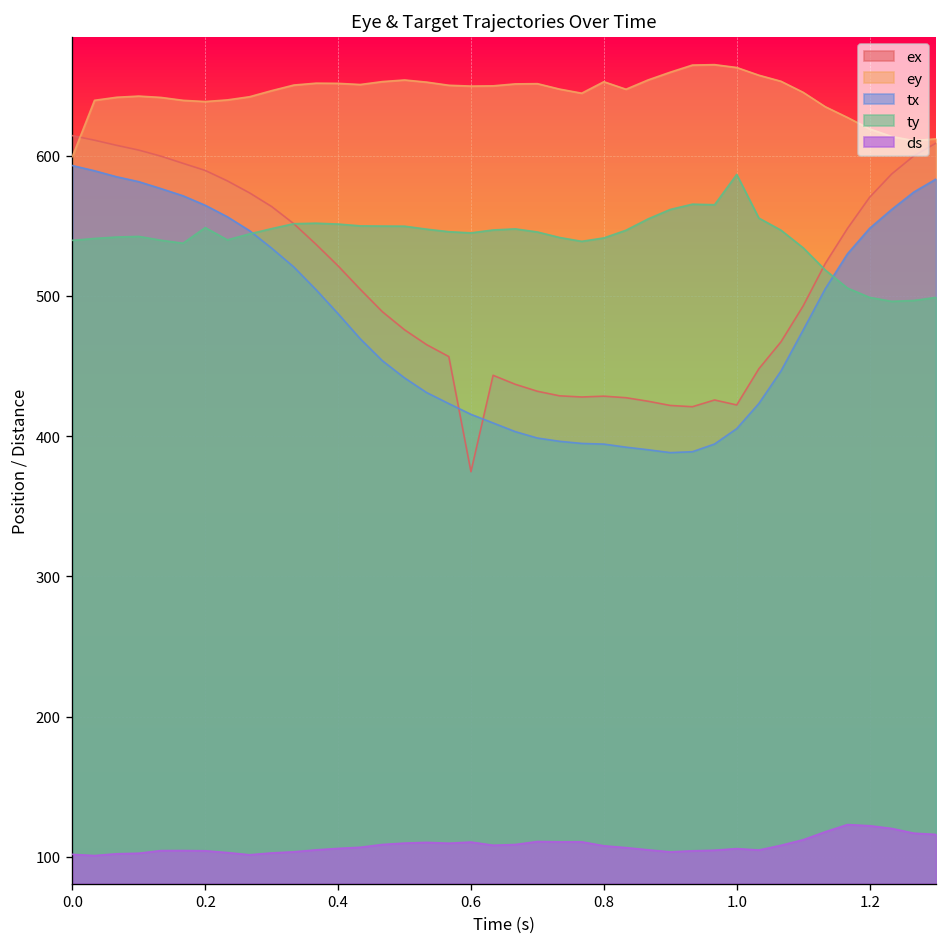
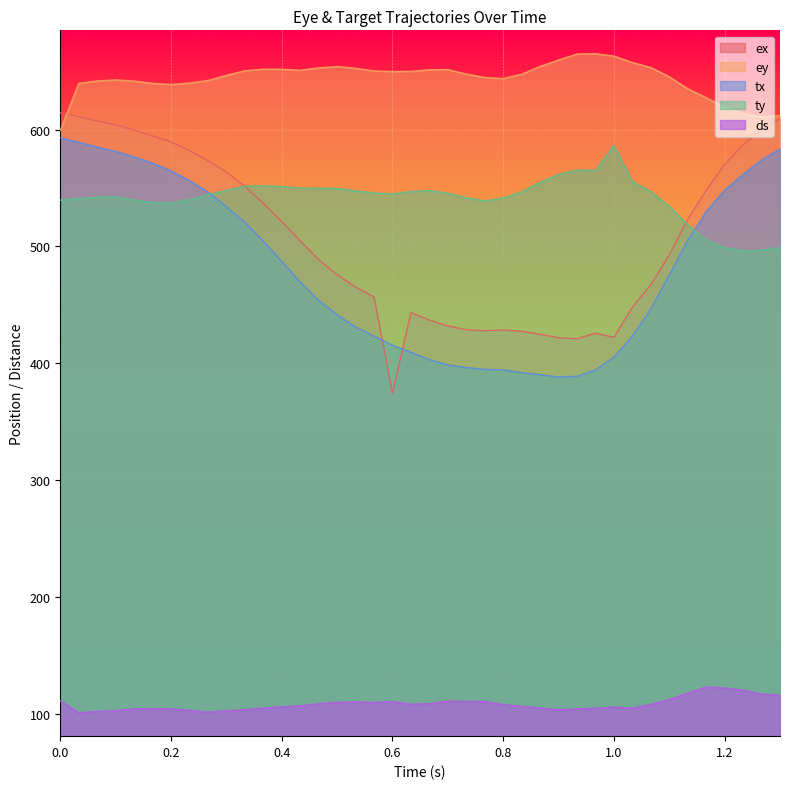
  {
    "ex": {
      "0.0": 614,
      "0.2": 589,
      "0.4": 521,
      "0.6": 375,
      "0.8": 428,
      "1.0": 422,
      "1.2": 570
    },
    "ey": {
      "0.0": 599,
      "0.2": 639,
      "0.4": 652,
      "0.6": 650,
-     "0.8": 653,
+     "0.8": 644,
      "1.0": 663
    },
    "tx": {
      "0.0": 593,
      "0.2": 565,
      "0.4": 487,
      "0.6": 416,
      "0.8": 394,
      "1.0": 405,
      "1.2": 548
    },
    "ty": {
      "0.0": 540,
-     "0.2": 549,
+     "0.2": 537,
      "0.4": 551,
      "0.6": 545,
      "0.8": 541,
      "1.0": 587,
      "1.2": 499
    },
    "ds": {
-     "0.0": 102,
+     "0.0": 111,
      "0.2": 104,
      "0.4": 106,
      "0.6": 111,
      "0.8": 108,
      "1.0": 106,
      "1.2": 122
    }
  }
